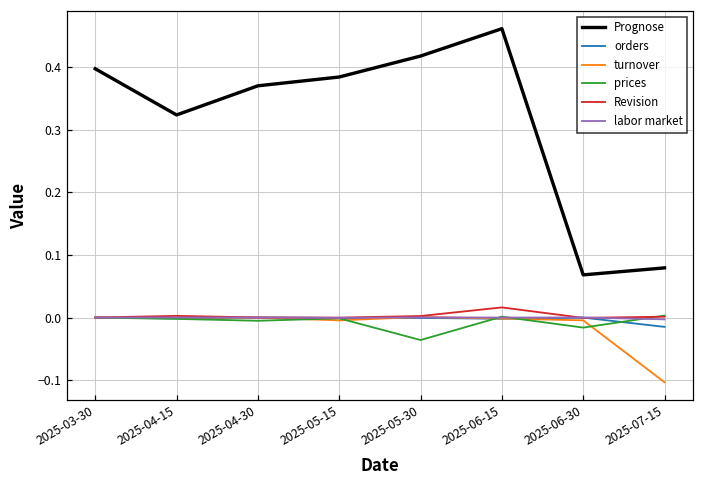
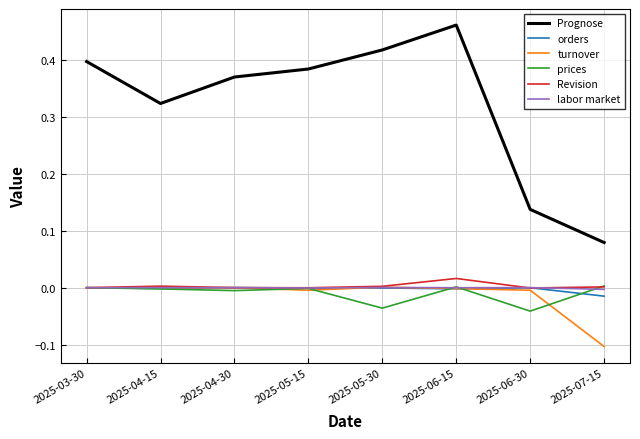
  {
    "Prognose": {
      "2025-03-30": 0.40,
      "2025-04-15": 0.32,
      "2025-04-30": 0.37,
      "2025-05-15": 0.38,
      "2025-05-30": 0.42,
      "2025-06-15": 0.46,
-     "2025-06-30": 0.07,
+     "2025-06-30": 0.14,
      "2025-07-15": 0.08
    },
    "orders": {
      "2025-07-15": -0.01
    },
    "turnover": {
      "2025-07-15": -0.10
    },
    "prices": {
      "2025-04-30": -0.01,
      "2025-05-30": -0.04,
-     "2025-06-30": -0.02
+     "2025-06-30": -0.04
    },
    "Revision": {
      "2025-06-15": 0.02
    }
  }
